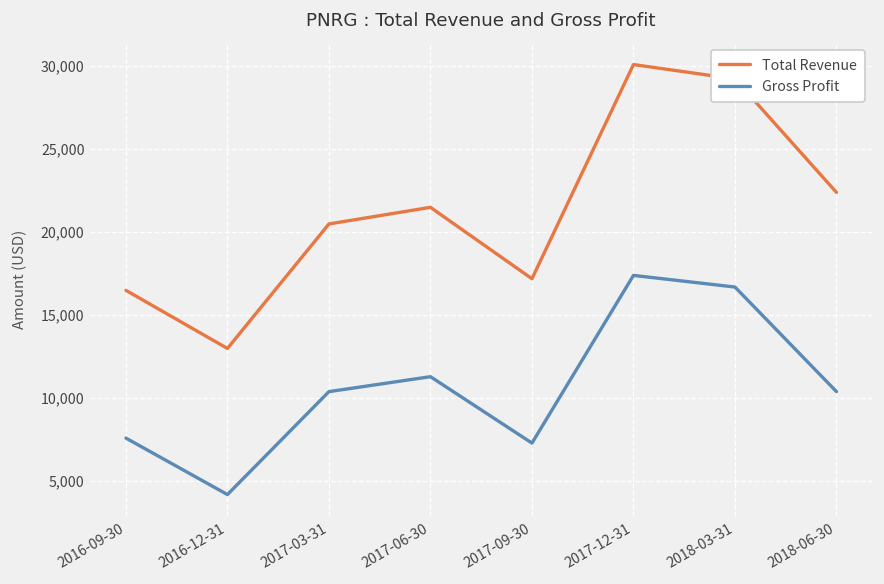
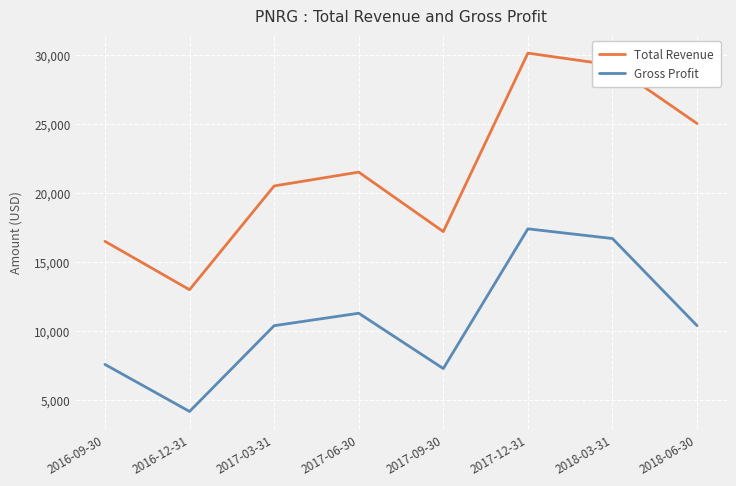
  {
    "Total Revenue": {
      "2016-09-30": "16,500",
      "2016-12-31": "13,000",
      "2017-03-31": "20,500",
      "2017-06-30": "21,500",
      "2017-09-30": "17,200",
      "2017-12-31": "30,100",
-     "2018-06-30": "22,400"
+     "2018-06-30": "25,000"
    },
    "Gross Profit": {
      "2016-09-30": "7,600",
      "2016-12-31": "4,200",
      "2017-03-31": "10,400",
      "2017-06-30": "11,300",
      "2017-09-30": "7,300",
      "2017-12-31": "17,400",
      "2018-03-31": "16,700",
      "2018-06-30": "10,400"
    }
  }
